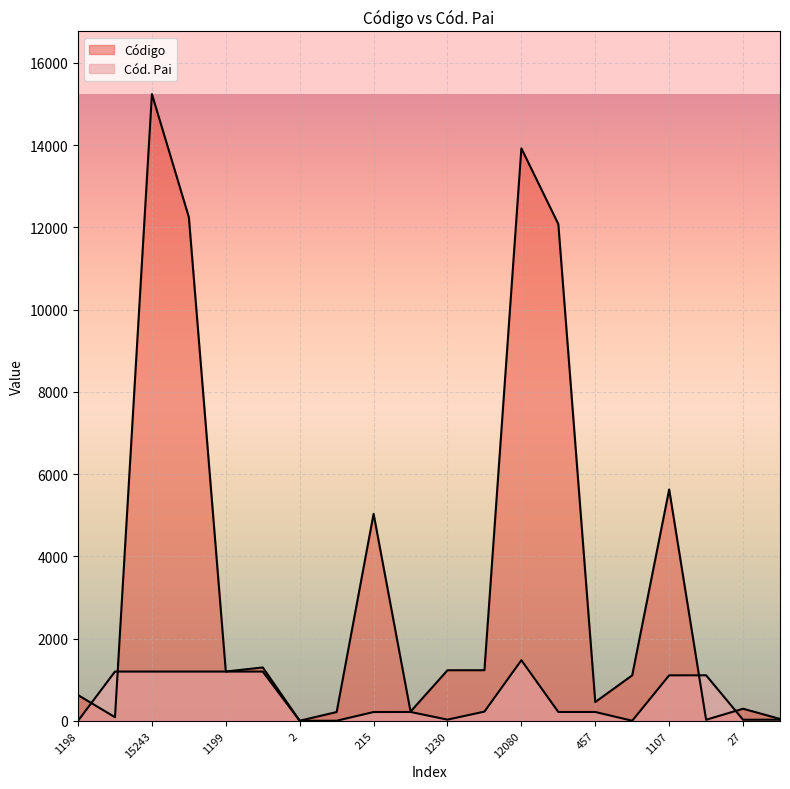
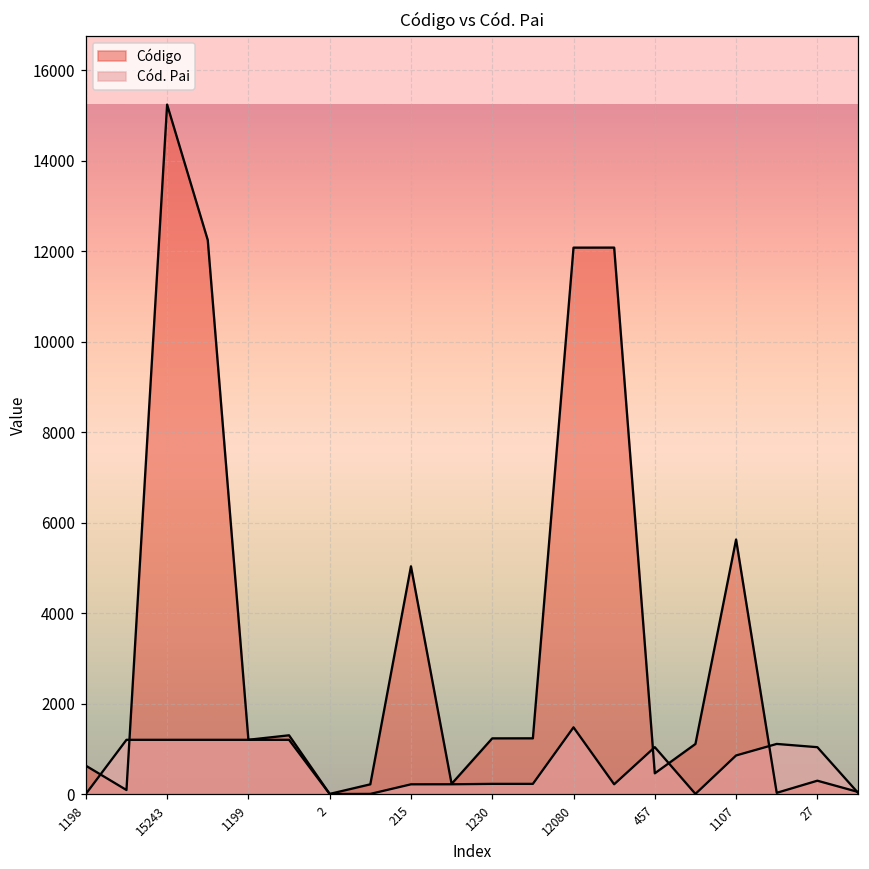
  {
    "Código": {
      "1198": 600,
      "15243": 15200,
      "215": 5000,
      "1230": 1200,
-     "12080": 13900,
+     "12080": 12100,
      "457": 500,
      "1107": 5600,
      "27": 300
    },
    "Cód. Pai": {
      "1198": 0,
      "15243": 1200,
      "215": 200,
-     "1230": 0,
+     "1230": 200,
      "12080": 1500,
-     "457": 200,
-     "1107": 1100,
-     "27": 0
+     "457": 1000,
+     "1107": 900,
+     "27": 1000
    }
  }
